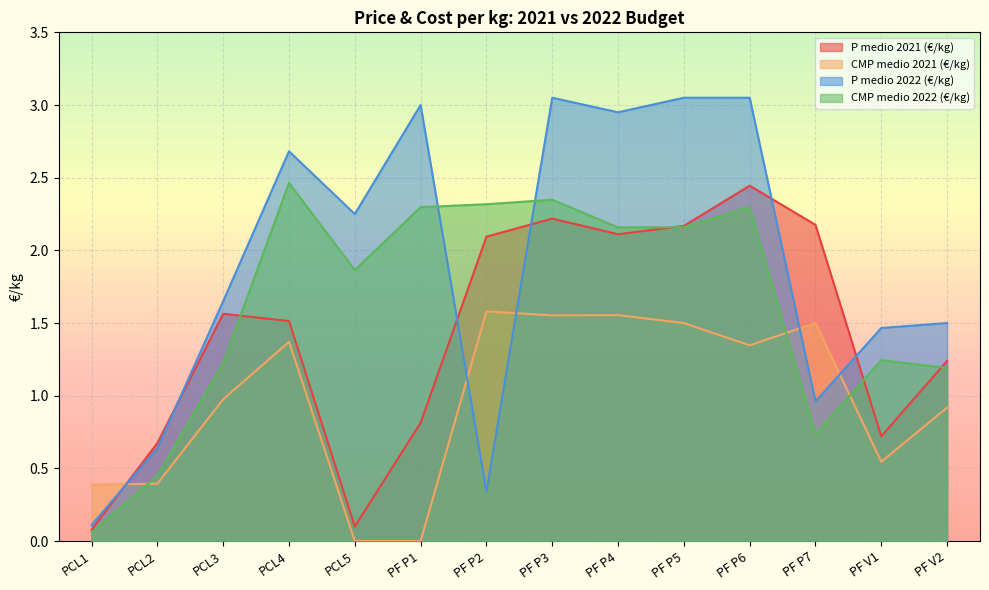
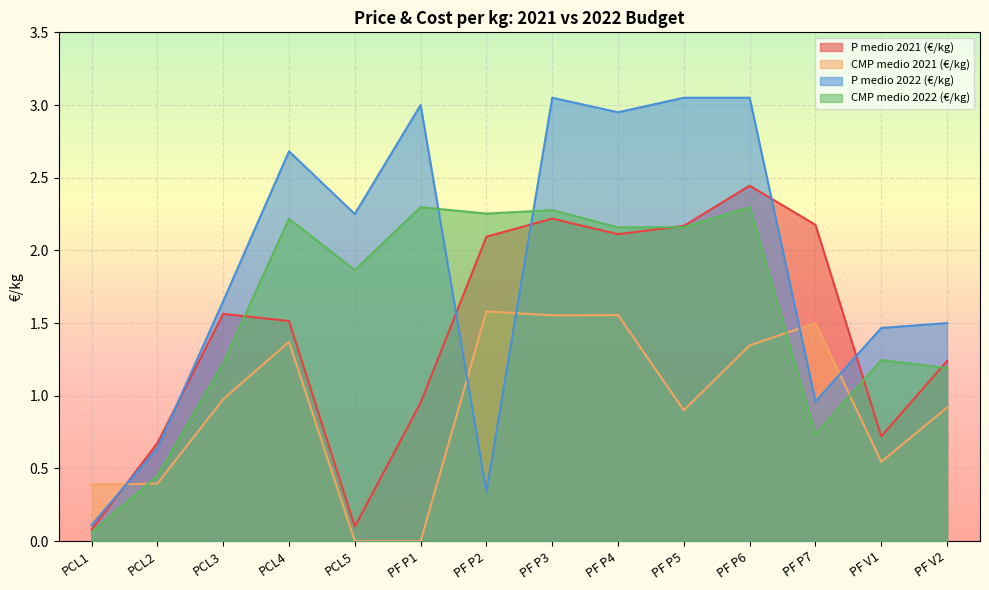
  {
    "P medio 2021 (€/kg)": {
      "PCL1": 0.08,
      "PCL2": 0.67,
      "PCL3": 1.56,
      "PCL4": 1.51,
      "PCL5": 0.10,
-     "PF P1": 0.81,
+     "PF P1": 0.95,
      "PF P2": 2.09,
      "PF P3": 2.22,
      "PF P4": 2.11,
      "PF P6": 2.44,
      "PF P7": 2.18,
      "PF V1": 0.72,
      "PF V2": 1.24
    },
    "CMP medio 2021 (€/kg)": {
      "PCL1": 0.4,
      "PCL2": 0.4,
      "PCL3": 0.98,
      "PCL4": 1.37,
      "PCL5": 0.0,
      "PF P1": 0.0,
      "PF P2": 1.58,
      "PF P3": 1.55,
      "PF P4": 1.55,
-     "PF P5": 1.5,
+     "PF P5": 0.9,
      "PF P6": 1.35,
      "PF P7": 1.5,
      "PF V1": 0.55,
      "PF V2": 0.92
    },
    "P medio 2022 (€/kg)": {
      "PCL1": 0.11,
      "PCL2": 0.64,
      "PCL3": 1.65,
      "PCL4": 2.68,
      "PCL5": 2.25,
      "PF P1": 3.00,
      "PF P2": 0.34,
      "PF P3": 3.05,
      "PF P4": 2.95,
      "PF P5": 3.05,
      "PF P6": 3.05,
      "PF P7": 0.96,
      "PF V1": 1.47,
      "PF V2": 1.50
    },
    "CMP medio 2022 (€/kg)": {
      "PCL1": 0.06,
      "PCL2": 0.45,
      "PCL3": 1.23,
-     "PCL4": 2.46,
+     "PCL4": 2.22,
      "PCL5": 1.86,
      "PF P1": 2.30,
-     "PF P2": 2.32,
-     "PF P3": 2.35,
+     "PF P2": 2.25,
+     "PF P3": 2.28,
      "PF P4": 2.16,
      "PF P6": 2.30,
      "PF P7": 0.74,
      "PF V1": 1.25,
      "PF V2": 1.19
    }
  }
